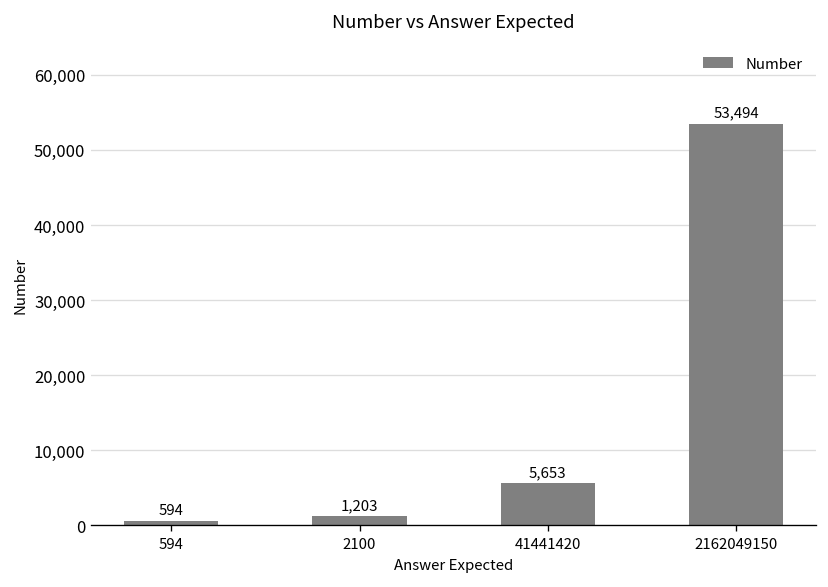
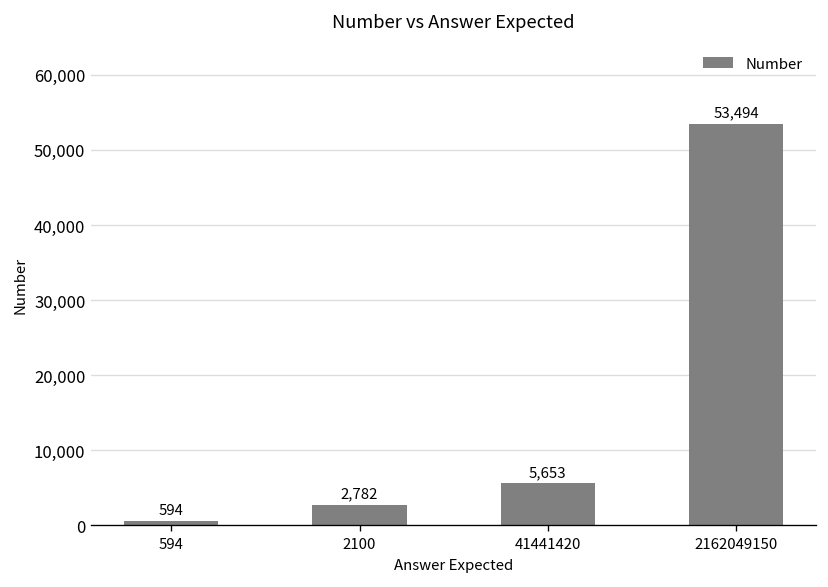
  {
    "594": "594",
-   "2100": "1,203",
+   "2100": "2,782",
    "41441420": "5,653",
    "2162049150": "53,494"
  }
